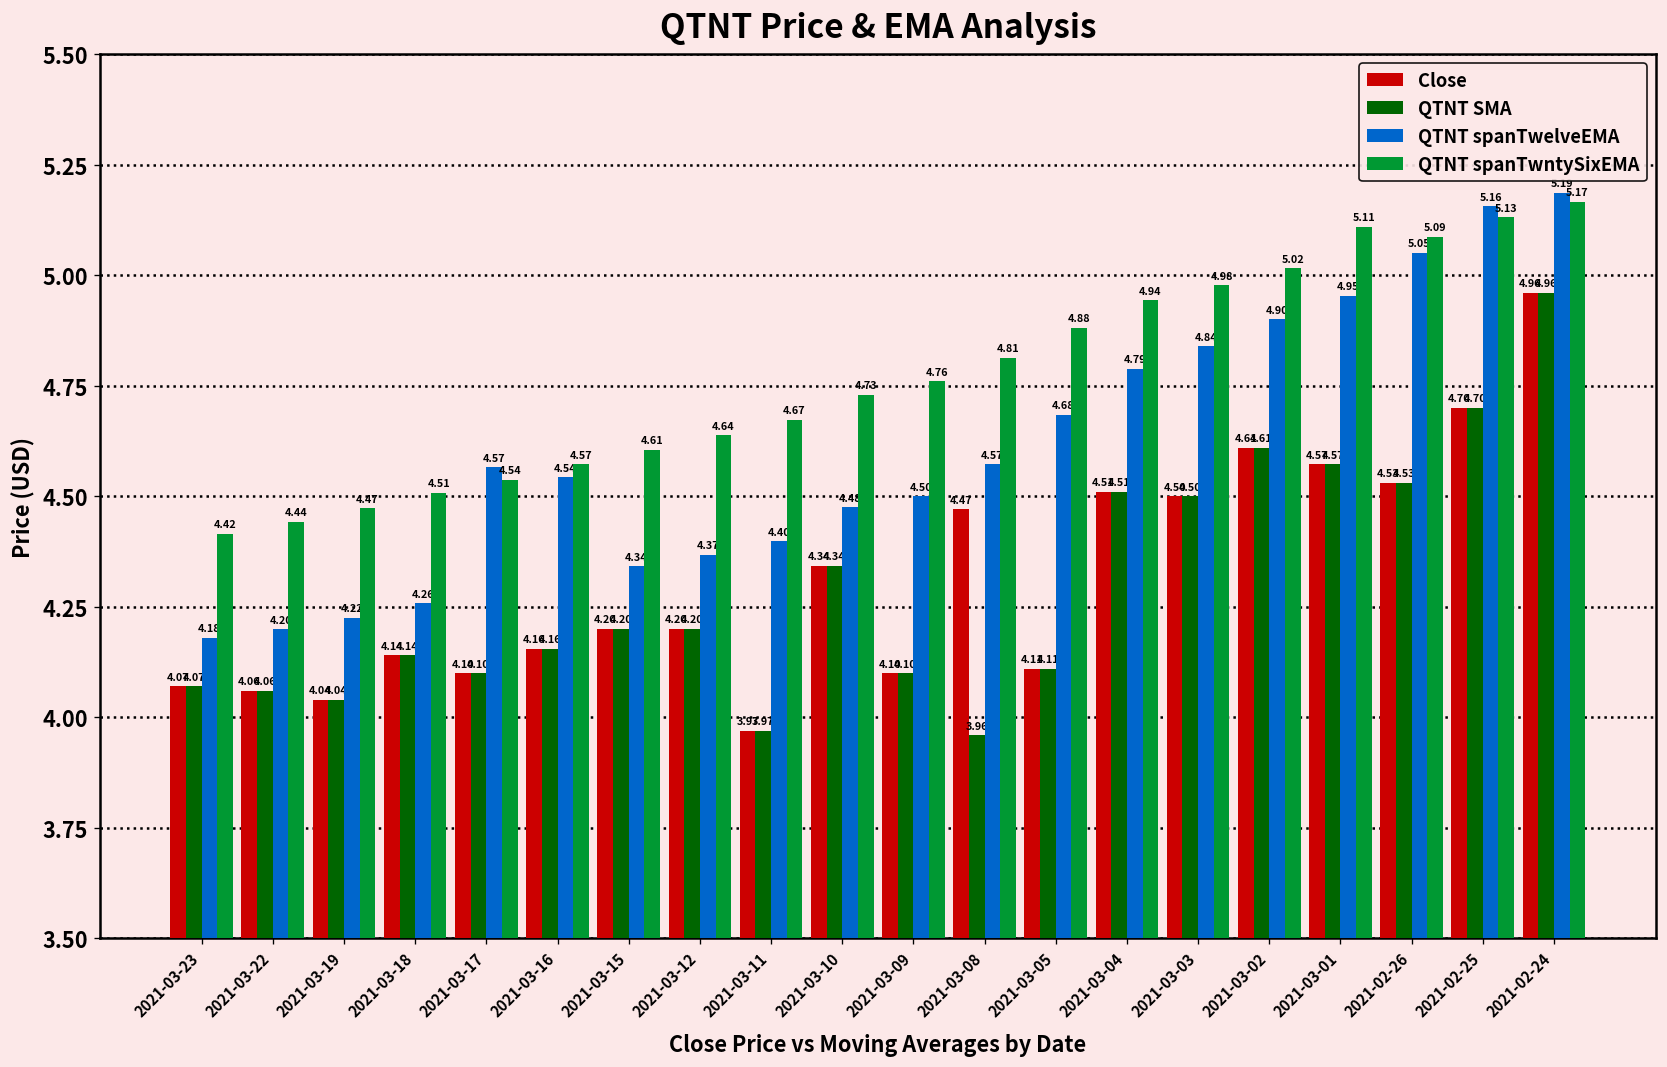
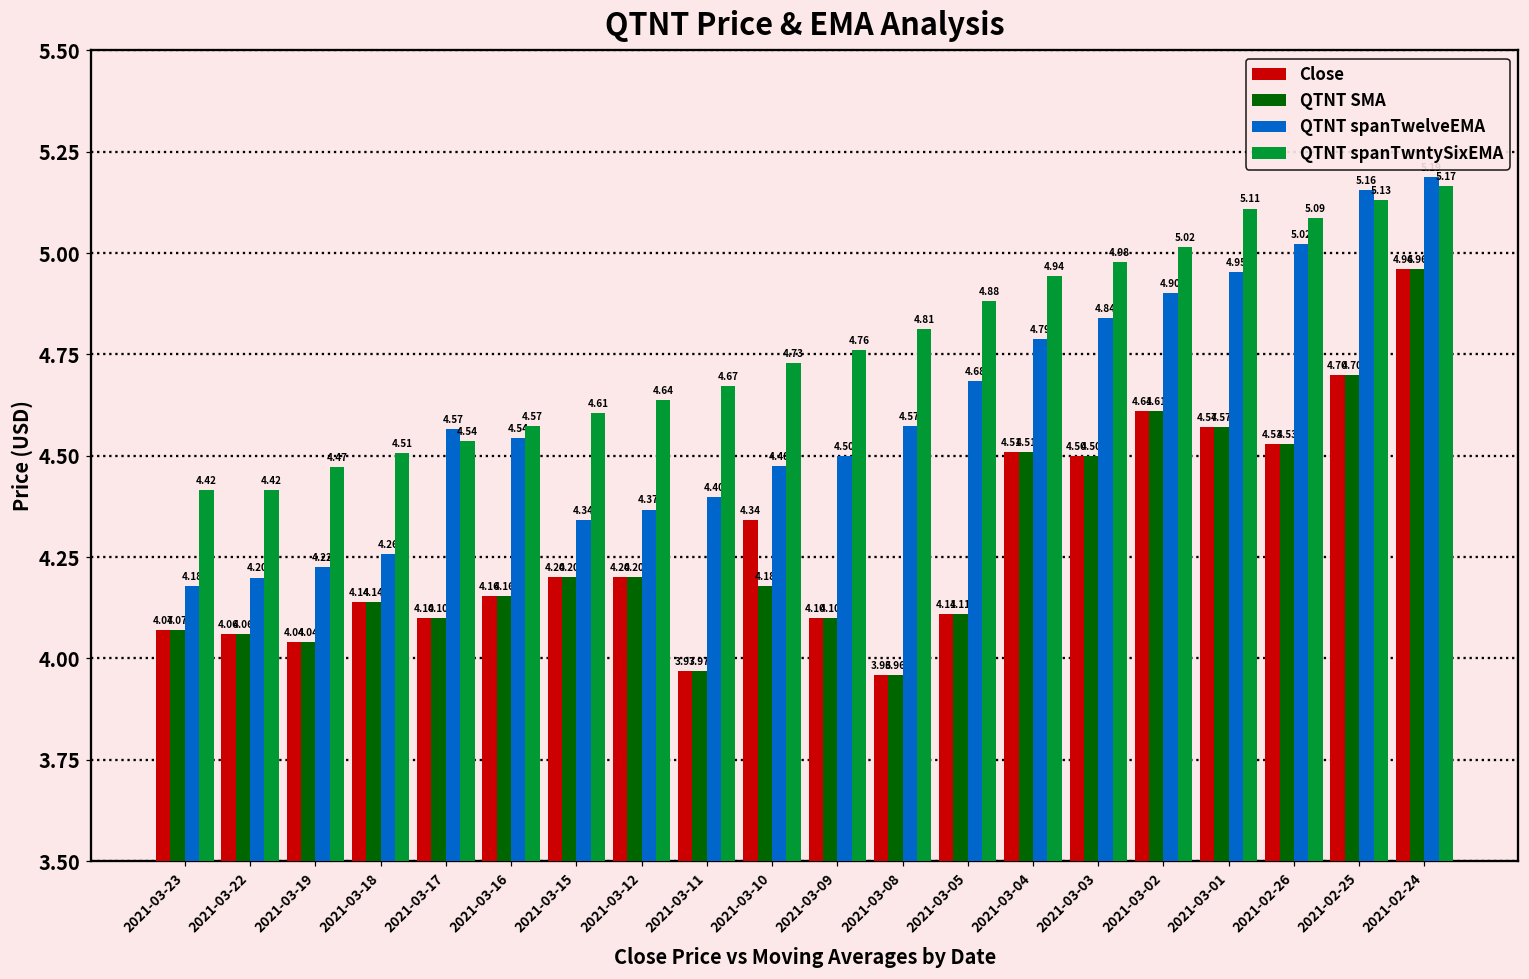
  {
    "Close": {
-     "2021-03-08": 4.47
+     "2021-03-08": 3.96
    },
    "QTNT SMA": {
-     "2021-03-10": 4.34,
+     "2021-03-10": 4.18,
      "2021-03-08": 3.96
    },
    "QTNT spanTwelveEMA": {
      "2021-03-23": 4.18,
      "2021-03-22": 4.20,
      "2021-03-19": 4.22,
      "2021-03-18": 4.26,
      "2021-03-17": 4.57,
      "2021-03-16": 4.54,
      "2021-03-15": 4.34,
      "2021-03-12": 4.37,
      "2021-03-11": 4.40,
      "2021-03-10": 4.48,
      "2021-03-09": 4.50,
      "2021-03-08": 4.57,
      "2021-03-05": 4.68,
      "2021-03-04": 4.79,
      "2021-03-03": 4.84,
      "2021-03-02": 4.90,
      "2021-03-01": 4.95,
-     "2021-02-26": 5.05,
+     "2021-02-26": 5.02,
      "2021-02-25": 5.16
    },
    "QTNT spanTwntySixEMA": {
      "2021-03-23": 4.42,
-     "2021-03-22": 4.44,
+     "2021-03-22": 4.42,
      "2021-03-19": 4.47,
      "2021-03-18": 4.51,
      "2021-03-17": 4.54,
      "2021-03-16": 4.57,
      "2021-03-15": 4.61,
      "2021-03-12": 4.64,
      "2021-03-11": 4.67,
      "2021-03-10": 4.73,
      "2021-03-09": 4.76,
      "2021-03-08": 4.81,
      "2021-03-05": 4.88,
      "2021-03-04": 4.94,
      "2021-03-03": 4.98,
      "2021-03-02": 5.02,
      "2021-03-01": 5.11,
      "2021-02-26": 5.09,
      "2021-02-25": 5.13,
      "2021-02-24": 5.17
    }
  }
